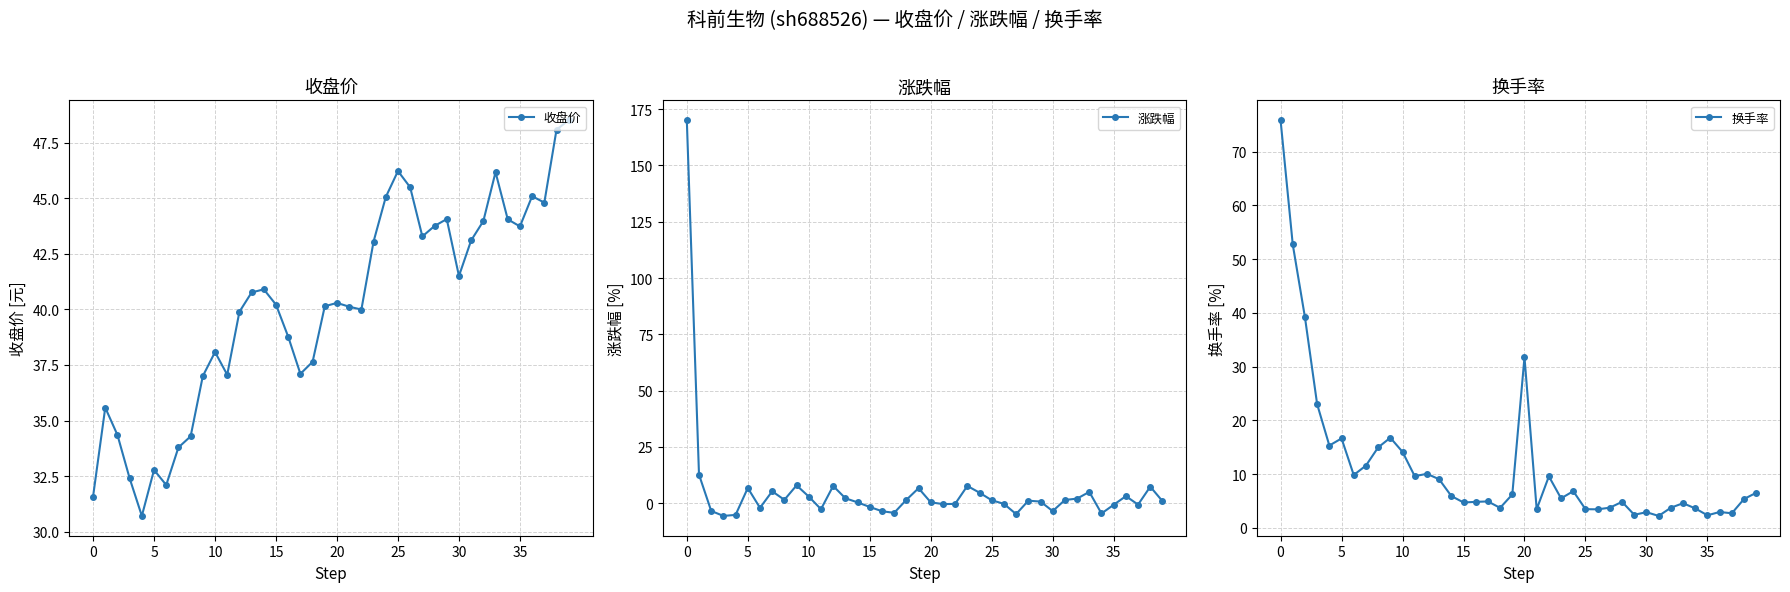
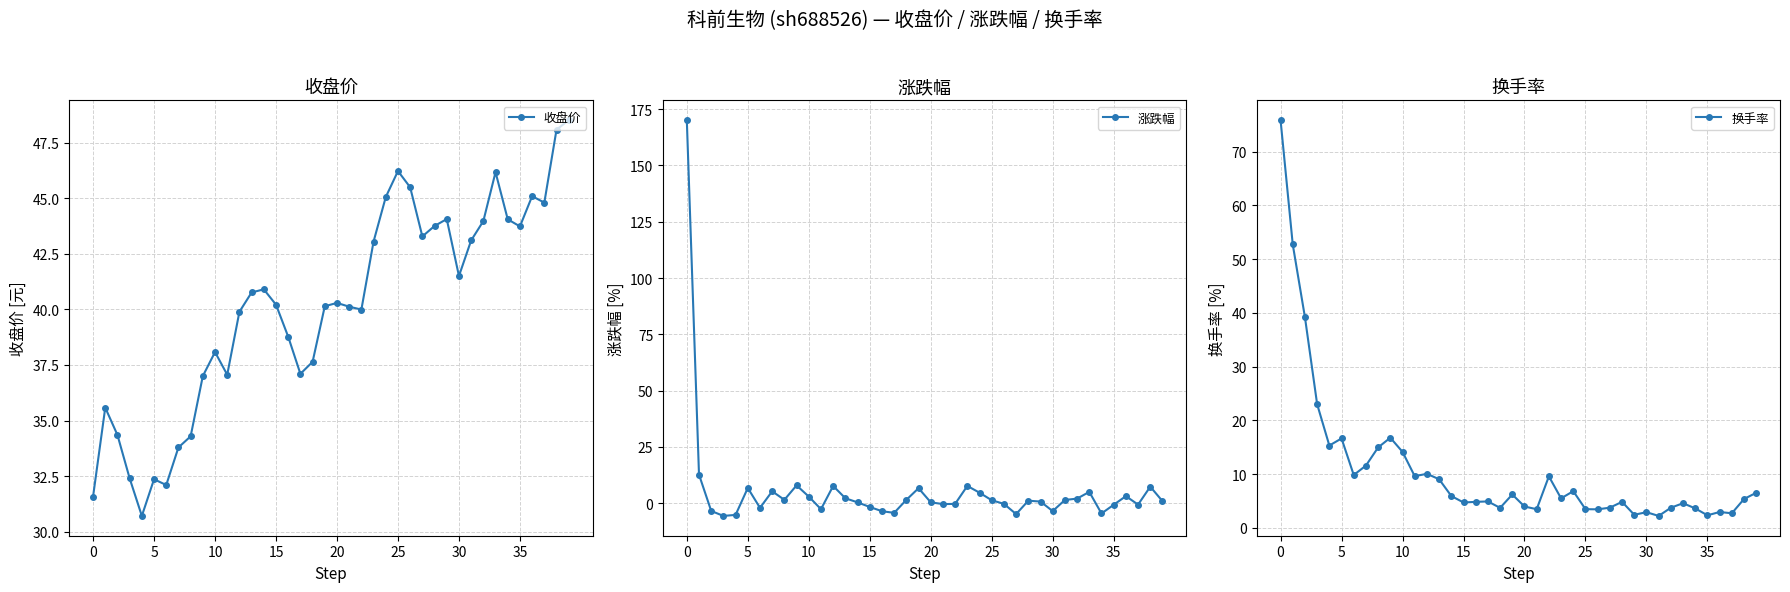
  {
    "收盘价": {
      "0": 31.6,
-     "5": 32.8,
+     "5": 32.4,
      "10": 38.1,
      "15": 40.2,
      "20": 40.3,
      "25": 46.2,
      "30": 41.5,
      "35": 43.7
    },
    "涨跌幅": {
      "0": 170,
      "5": 7,
      "10": 3,
      "15": -2,
      "20": 0,
      "25": 1,
      "30": -4,
      "35": -1
    },
    "换手率": {
      "0": 76,
      "5": 17,
      "10": 14,
      "15": 5,
-     "20": 32,
+     "20": 4,
      "25": 3,
      "30": 3,
      "35": 2
    }
  }
